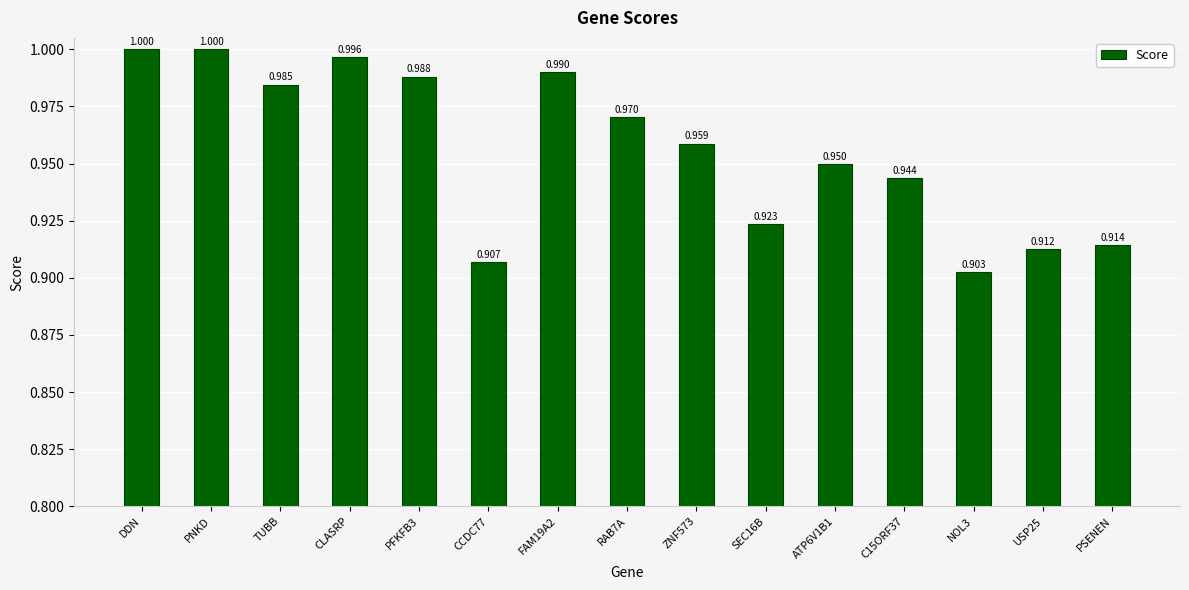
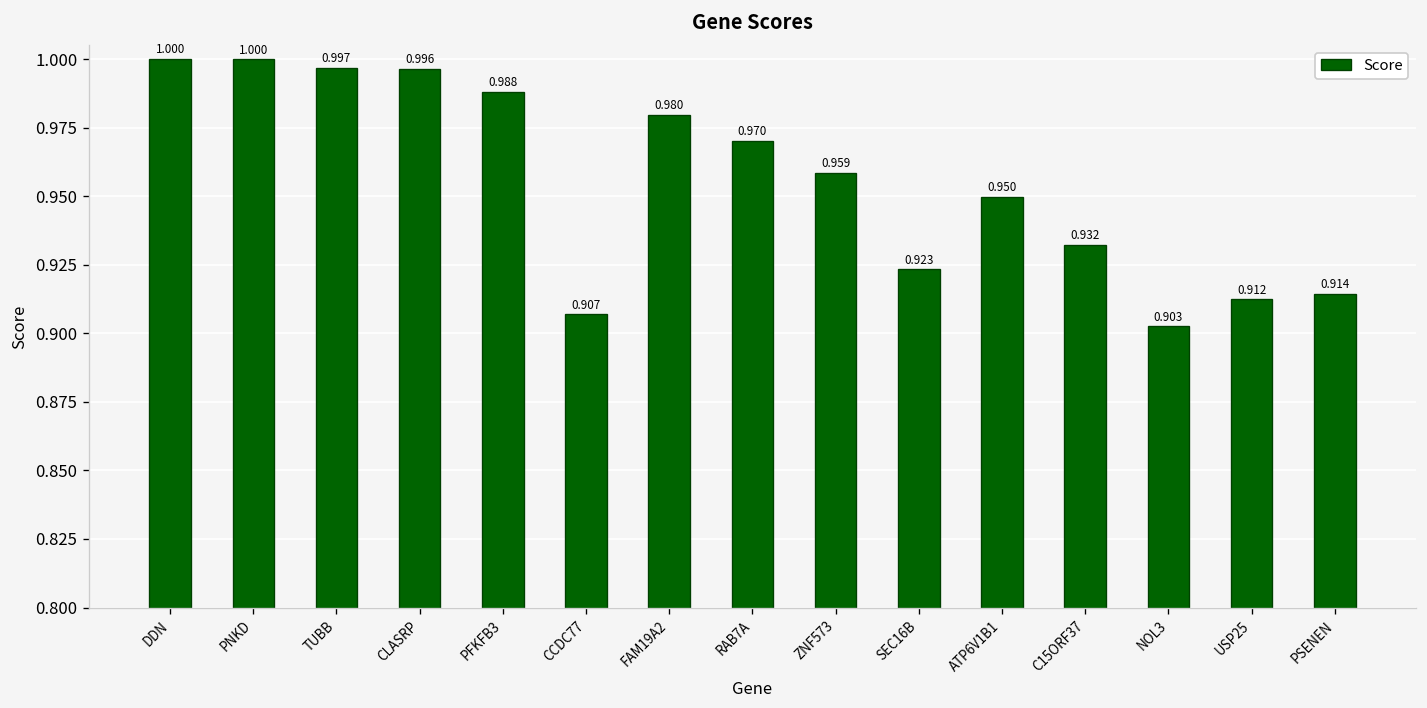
  {
    "DDN": 1.000,
    "PNKD": 1.000,
-   "TUBB": 0.985,
+   "TUBB": 0.997,
    "CLASRP": 0.996,
    "PFKFB3": 0.988,
    "CCDC77": 0.907,
-   "FAM19A2": 0.990,
+   "FAM19A2": 0.980,
    "RAB7A": 0.970,
    "ZNF573": 0.959,
    "SEC16B": 0.923,
    "ATP6V1B1": 0.950,
-   "C15ORF37": 0.944,
+   "C15ORF37": 0.932,
    "NOL3": 0.903,
    "USP25": 0.912,
    "PSENEN": 0.914
  }
